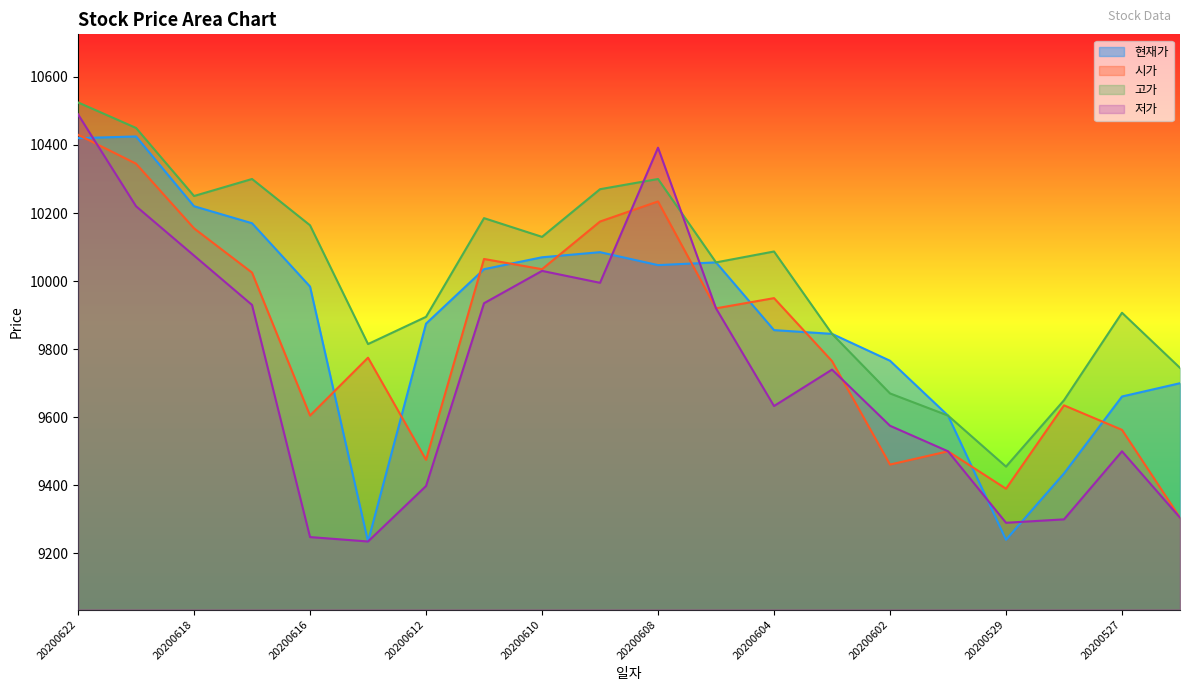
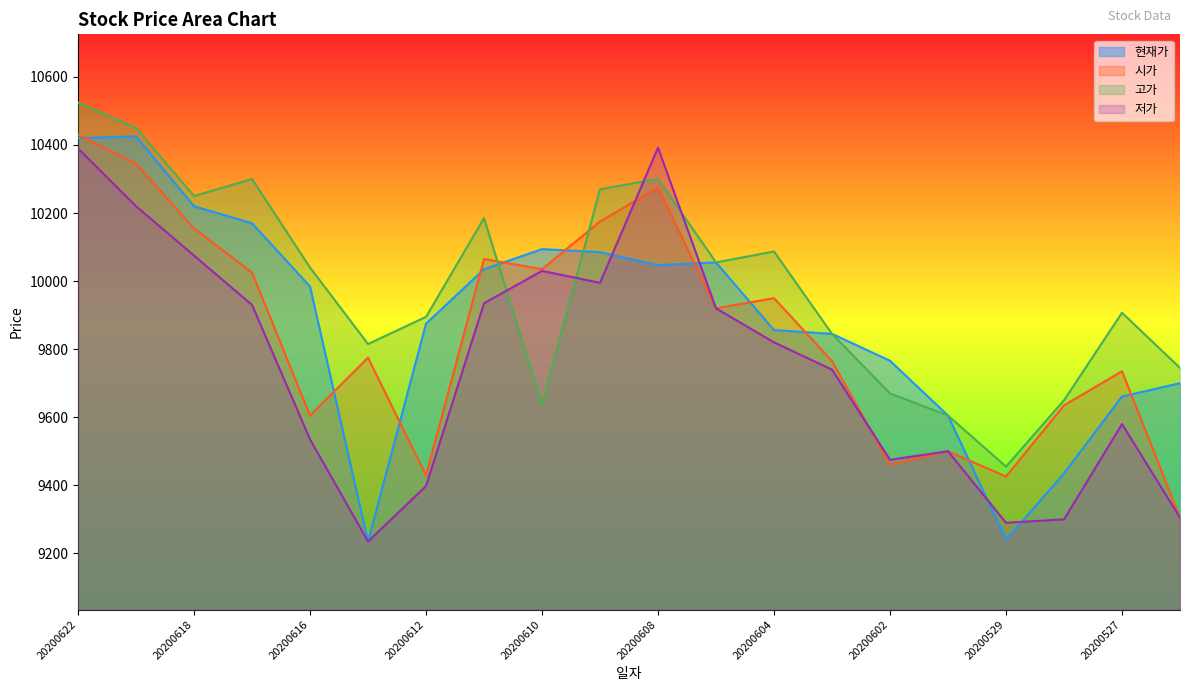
  {
    "현재가": {
      "20200622": 10420,
      "20200618": 10220,
      "20200616": 9980,
      "20200612": 9880,
-     "20200610": 10070,
+     "20200610": 10090,
      "20200608": 10050,
      "20200604": 9860,
      "20200602": 9770,
      "20200529": 9240,
      "20200527": 9660
    },
    "시가": {
      "20200622": 10430,
      "20200618": 10160,
      "20200616": 9610,
-     "20200612": 9480,
-     "20200608": 10230,
+     "20200612": 9430,
+     "20200608": 10280,
      "20200604": 9950,
      "20200602": 9460,
-     "20200529": 9390,
-     "20200527": 9560
+     "20200529": 9430,
+     "20200527": 9740
    },
    "고가": {
      "20200622": 10530,
      "20200618": 10250,
-     "20200616": 10160,
+     "20200616": 10040,
      "20200612": 9900,
-     "20200610": 10130,
+     "20200610": 9640,
      "20200608": 10300,
      "20200604": 10090,
      "20200602": 9670,
      "20200529": 9460,
      "20200527": 9910
    },
    "저가": {
-     "20200622": 10490,
+     "20200622": 10390,
      "20200618": 10080,
-     "20200616": 9250,
+     "20200616": 9540,
      "20200612": 9400,
      "20200608": 10390,
-     "20200604": 9630,
-     "20200602": 9580,
+     "20200604": 9820,
+     "20200602": 9480,
      "20200529": 9290,
-     "20200527": 9500
+     "20200527": 9580
    }
  }
